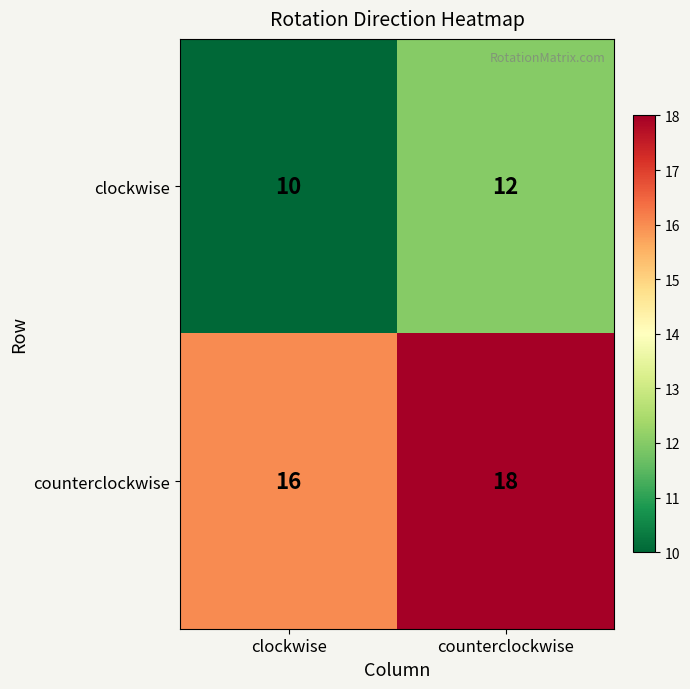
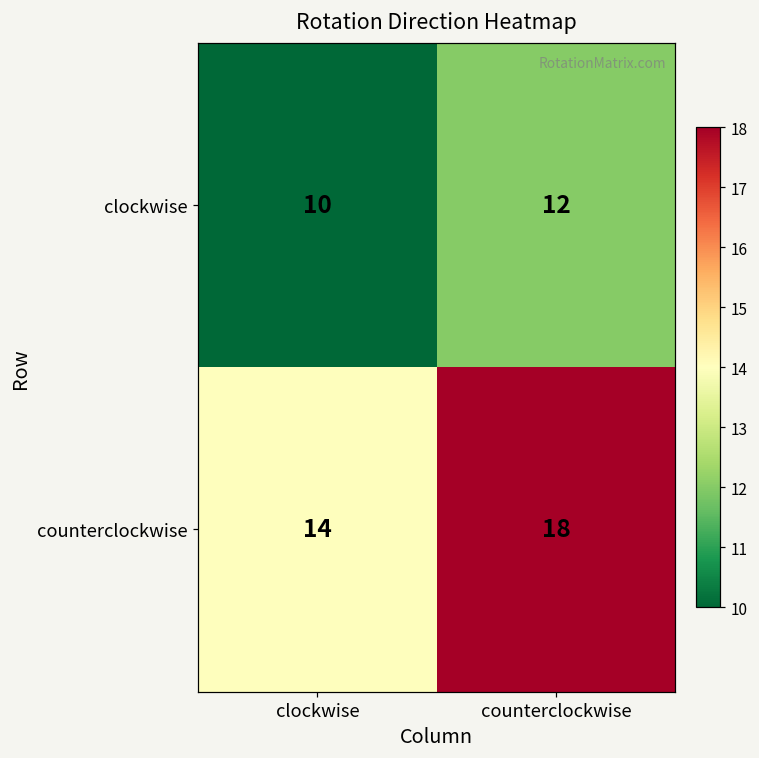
  {
    "clockwise": {
      "clockwise": 10
    },
    "counterclockwise": {
-     "clockwise": 16,
+     "clockwise": 14,
      "counterclockwise": 18
    }
  }
